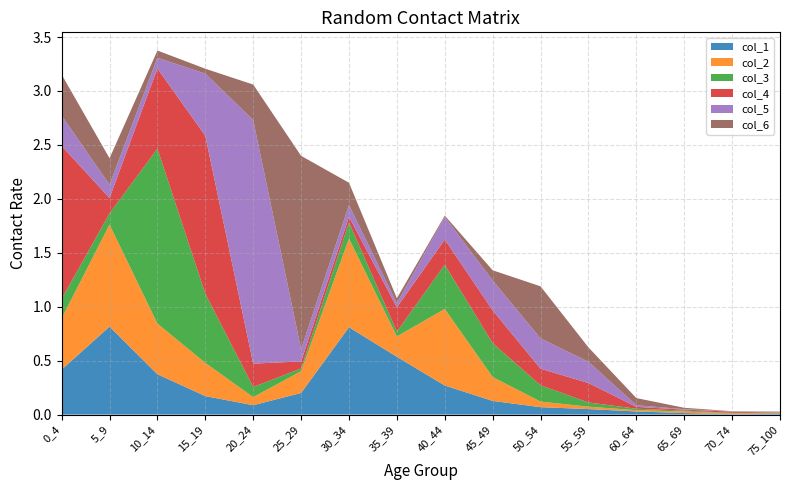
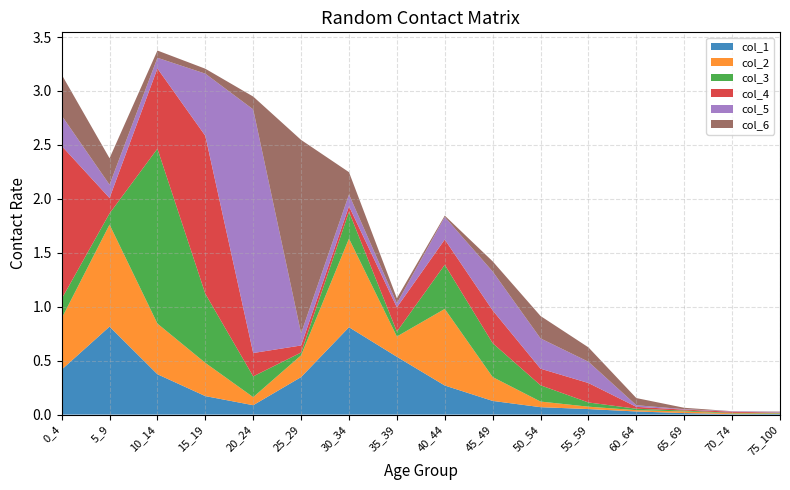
  {
    "col_1": {
      "0_4": 0.42,
      "5_9": 0.82,
      "10_14": 0.37,
      "15_19": 0.17,
      "20_24": 0.09,
-     "25_29": 0.20,
+     "25_29": 0.35,
      "30_34": 0.81,
      "35_39": 0.54,
      "40_44": 0.27,
      "45_49": 0.13,
      "50_54": 0.07
    },
    "col_2": {
      "0_4": 0.48,
      "5_9": 0.95,
      "10_14": 0.47,
      "15_19": 0.31,
      "20_24": 0.07,
      "25_29": 0.20,
      "30_34": 0.82,
      "35_39": 0.19,
      "40_44": 0.71,
      "45_49": 0.22,
      "50_54": 0.05
    },
    "col_3": {
      "0_4": 0.18,
      "5_9": 0.10,
      "10_14": 1.62,
      "15_19": 0.64,
-     "20_24": 0.09,
+     "20_24": 0.19,
      "25_29": 0.03,
-     "30_34": 0.15,
+     "30_34": 0.25,
      "35_39": 0.05,
      "40_44": 0.41,
      "45_49": 0.31,
      "50_54": 0.15,
      "55_59": 0.04
    },
    "col_4": {
      "0_4": 1.42,
      "5_9": 0.14,
      "10_14": 0.74,
      "15_19": 1.46,
      "20_24": 0.22,
      "25_29": 0.07,
      "30_34": 0.05,
      "35_39": 0.22,
      "40_44": 0.23,
      "45_49": 0.30,
      "50_54": 0.15,
      "55_59": 0.18
    },
    "col_5": {
      "0_4": 0.28,
      "5_9": 0.12,
      "10_14": 0.10,
      "15_19": 0.58,
      "20_24": 2.26,
      "25_29": 0.11,
      "30_34": 0.11,
      "35_39": 0.04,
-     "45_49": 0.28,
+     "45_49": 0.36,
      "50_54": 0.28,
      "55_59": 0.20
    },
    "col_6": {
      "0_4": 0.38,
      "5_9": 0.24,
      "10_14": 0.07,
      "15_19": 0.05,
-     "20_24": 0.33,
+     "20_24": 0.12,
      "25_29": 1.79,
      "30_34": 0.21,
      "35_39": 0.05,
      "45_49": 0.09,
-     "50_54": 0.48,
+     "50_54": 0.21,
      "55_59": 0.13,
      "60_64": 0.07
    }
  }
